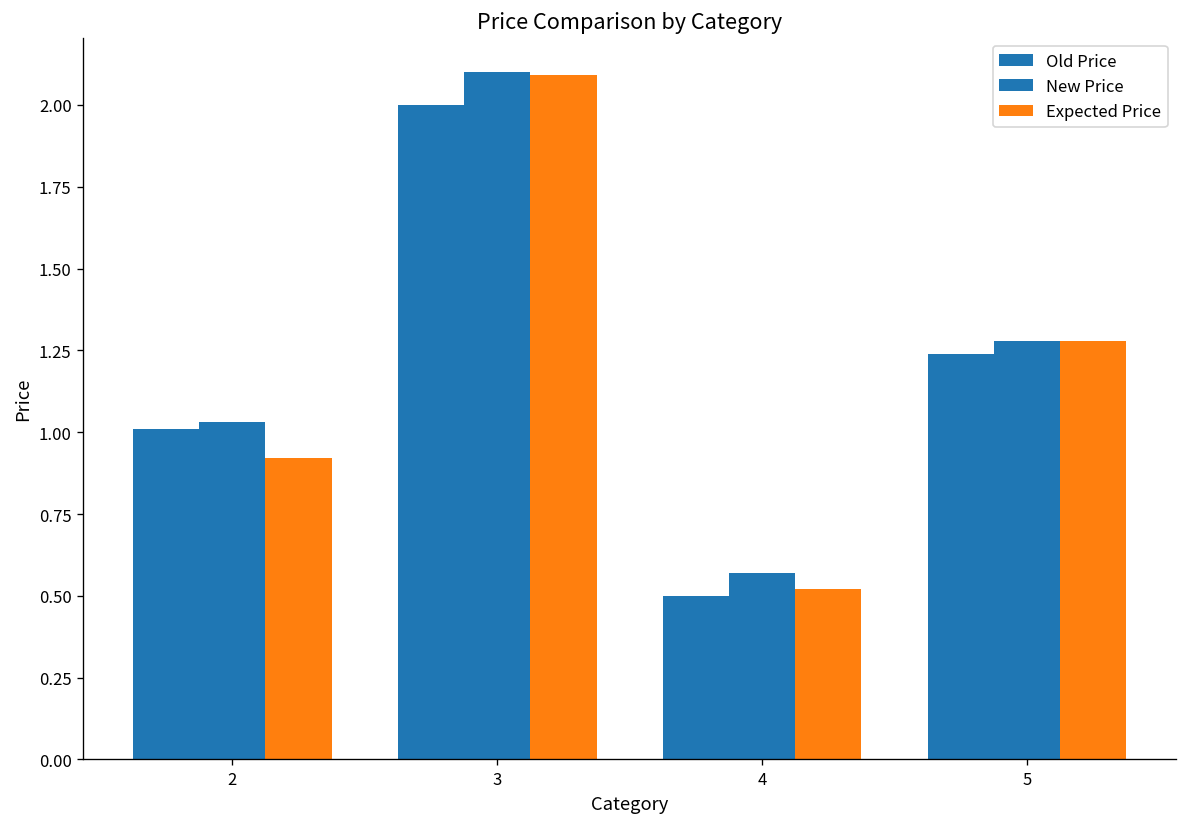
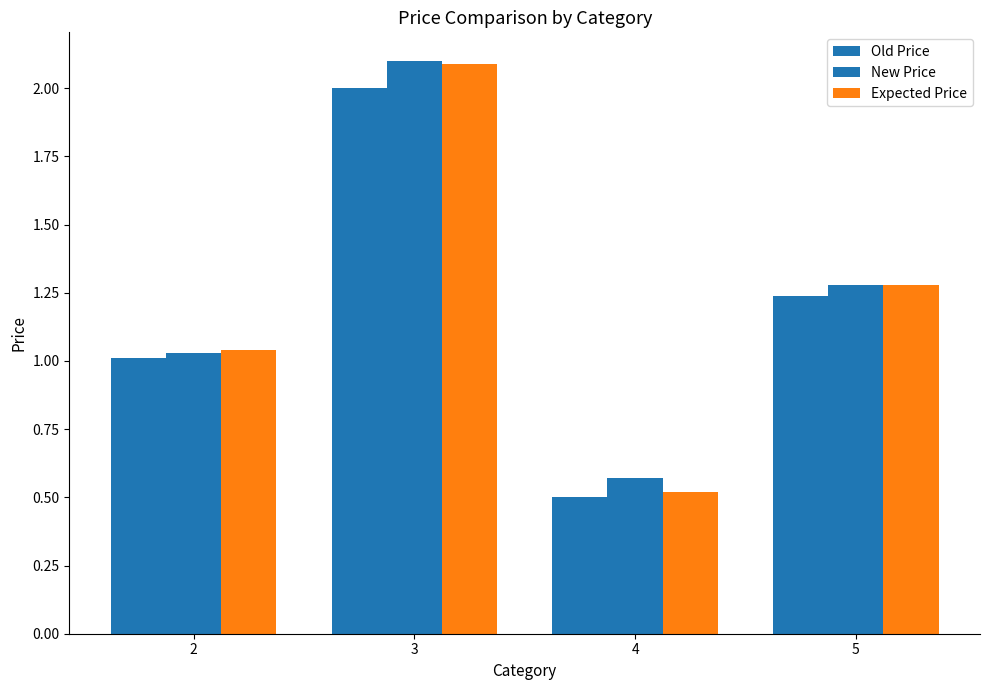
  {
    "Expected Price": {
-     "2": 0.92,
+     "2": 1.04,
      "3": 2.09,
      "4": 0.52,
      "5": 1.28
    }
  }
